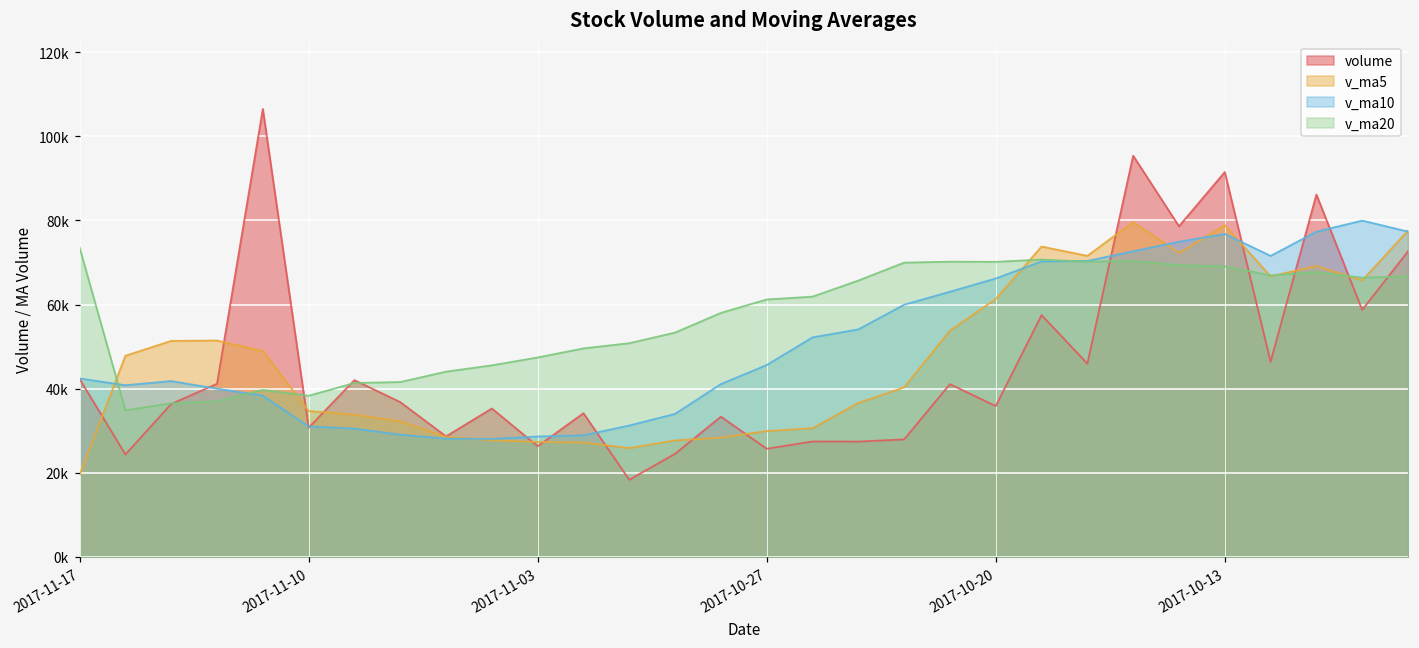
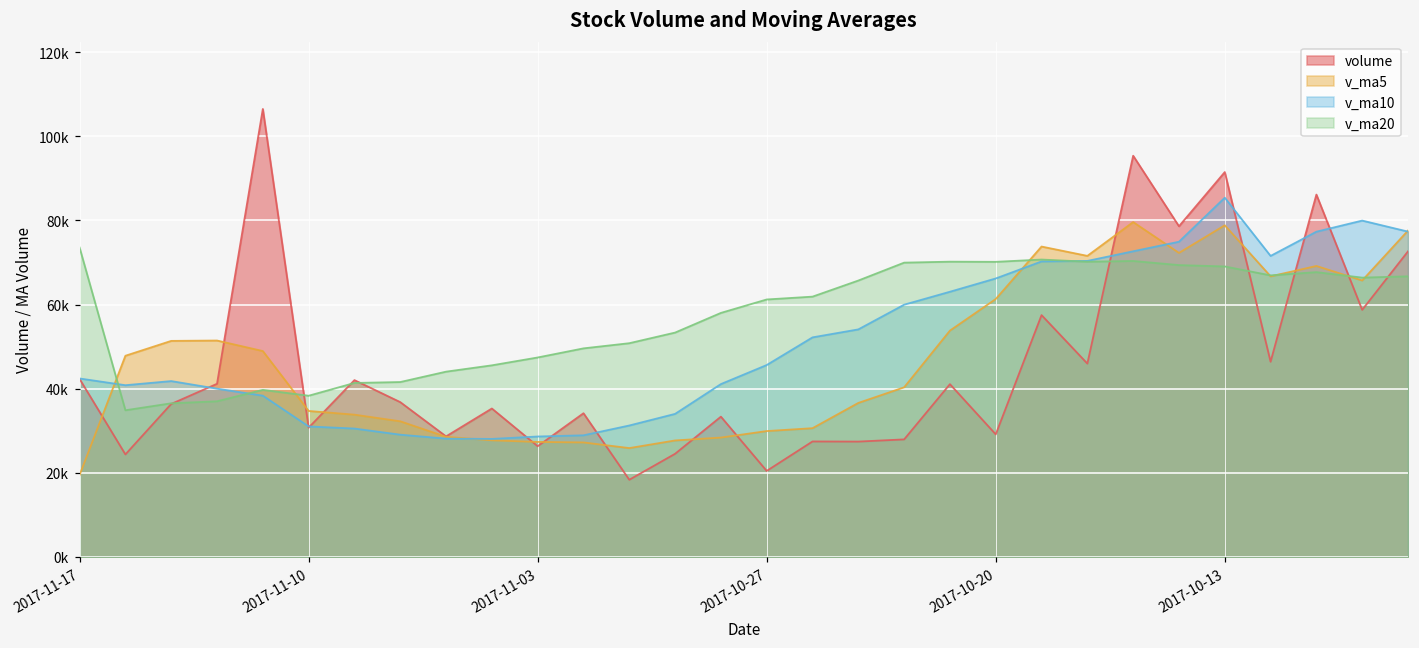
  {
    "volume": {
      "2017-11-03": 26000,
-     "2017-10-27": 26000,
-     "2017-10-20": 36000,
+     "2017-10-27": 20000,
+     "2017-10-20": 29000,
      "2017-10-13": 91000
    },
    "v_ma5": {
      "2017-11-17": 19000,
      "2017-11-10": 35000,
      "2017-11-03": 27000,
      "2017-10-27": 30000,
      "2017-10-20": 61000,
      "2017-10-13": 79000
    },
    "v_ma10": {
      "2017-11-03": 29000,
      "2017-10-27": 46000,
      "2017-10-20": 66000,
-     "2017-10-13": 77000
+     "2017-10-13": 85000
    },
    "v_ma20": {
      "2017-11-17": 74000,
      "2017-11-10": 38000,
      "2017-11-03": 47000,
      "2017-10-27": 61000,
      "2017-10-20": 70000,
      "2017-10-13": 69000
    }
  }
